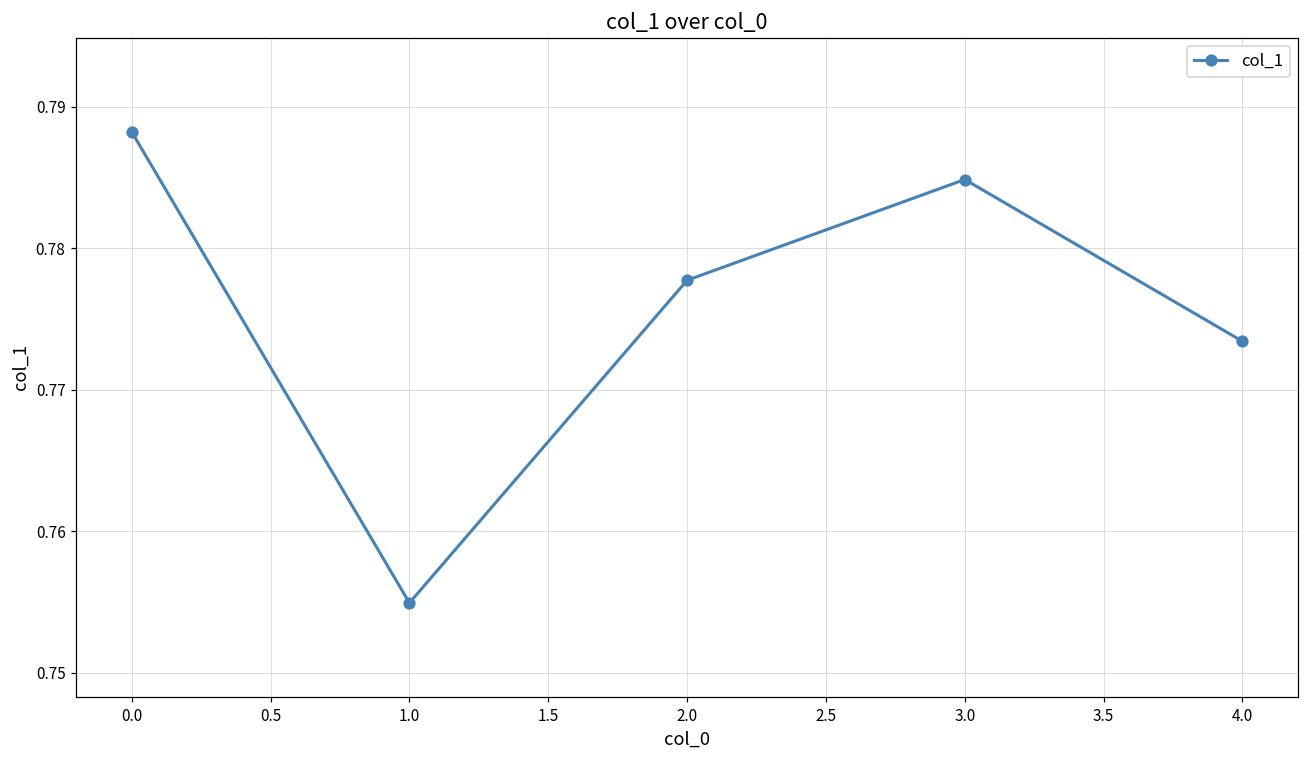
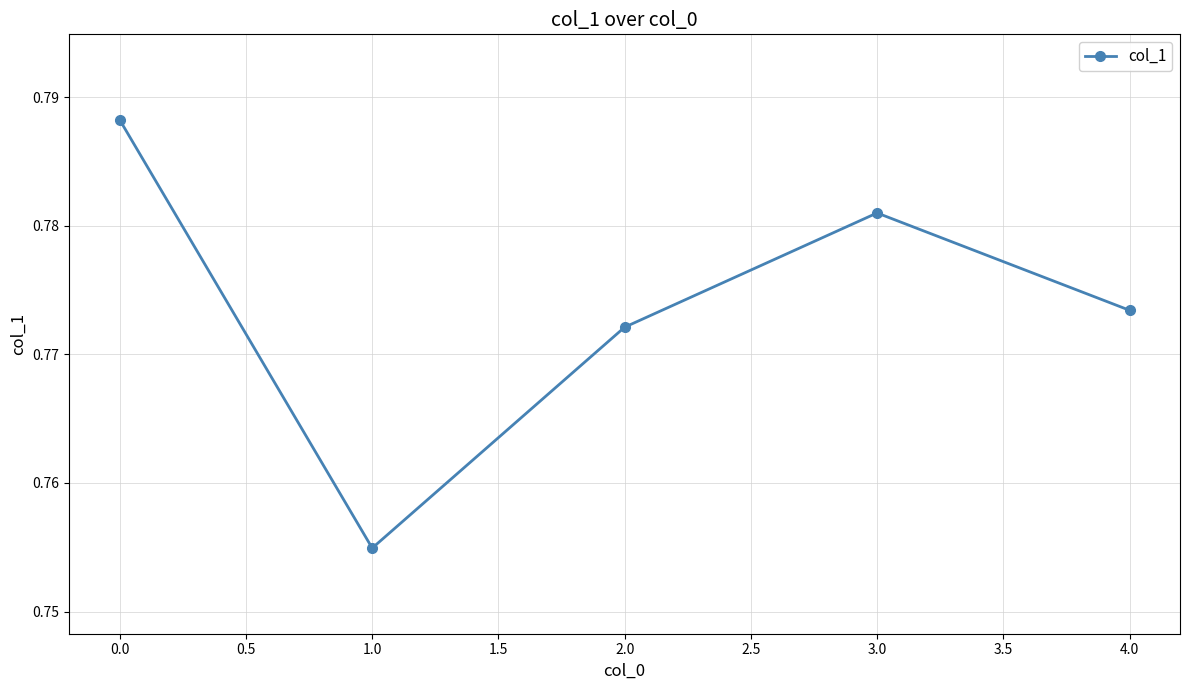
  {
    "0.0": 0.7882,
    "1.0": 0.7549,
-   "2.0": 0.7777,
-   "3.0": 0.7849,
+   "2.0": 0.7721,
+   "3.0": 0.7810,
    "4.0": 0.7734
  }
